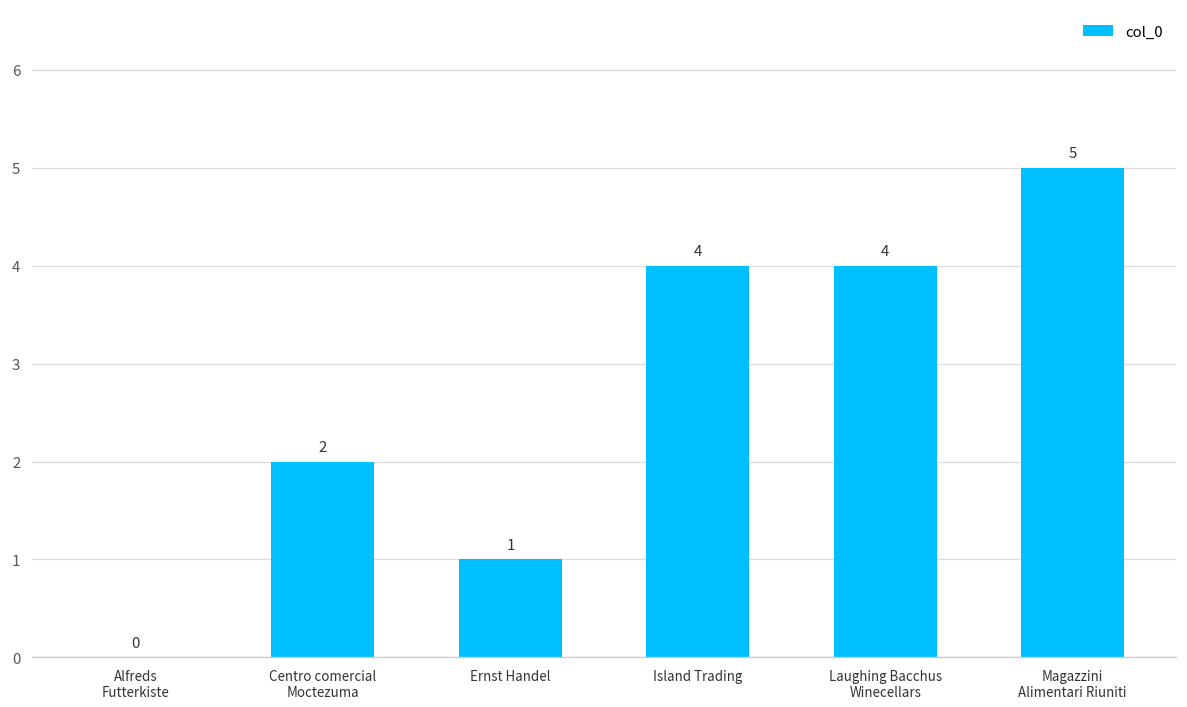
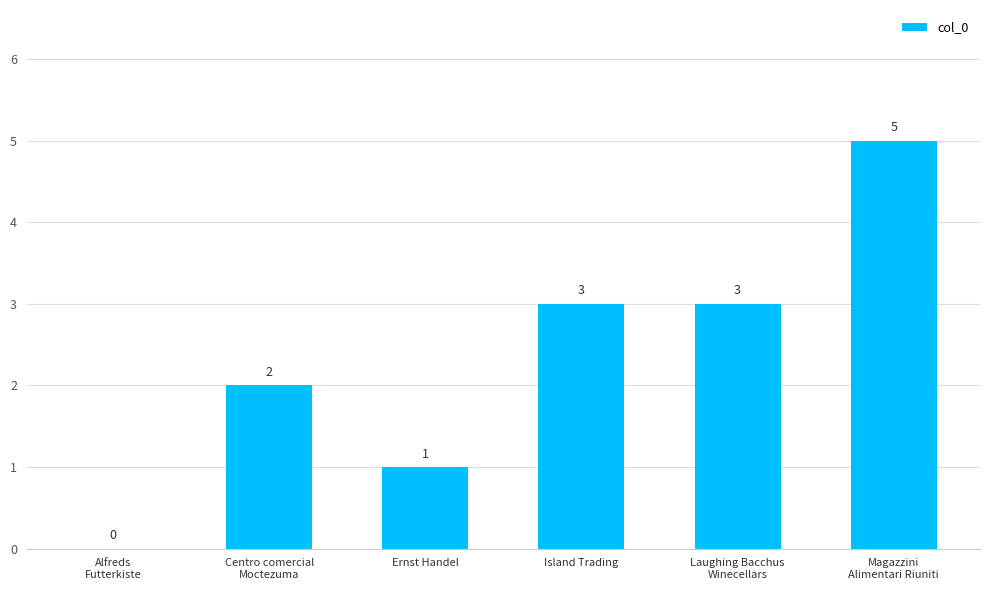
  {
    "Alfreds Futterkiste": 0,
    "Centro comercial Moctezuma": 2,
    "Ernst Handel": 1,
-   "Island Trading": 4,
-   "Laughing Bacchus Winecellars": 4,
+   "Island Trading": 3,
+   "Laughing Bacchus Winecellars": 3,
    "Magazzini Alimentari Riuniti": 5
  }
